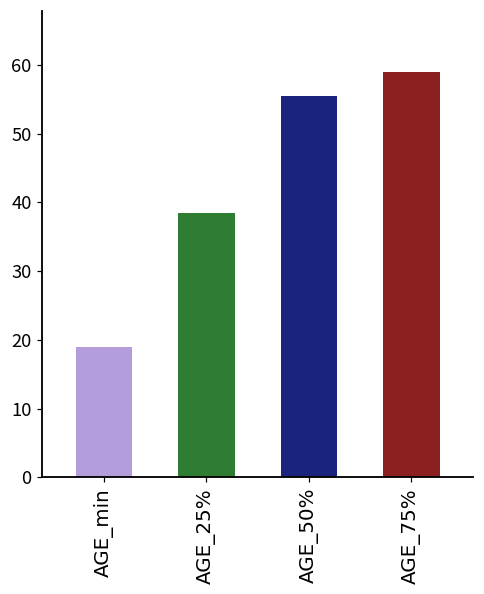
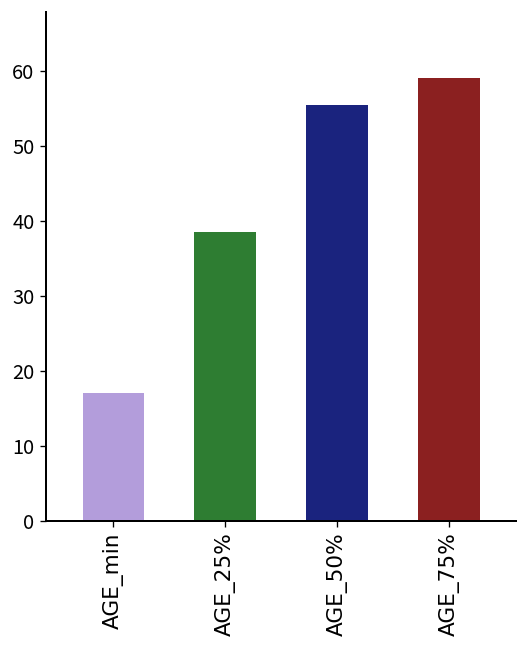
  {
-   "AGE_min": 19,
+   "AGE_min": 17,
    "AGE_25%": 39,
    "AGE_50%": 56,
    "AGE_75%": 59
  }
